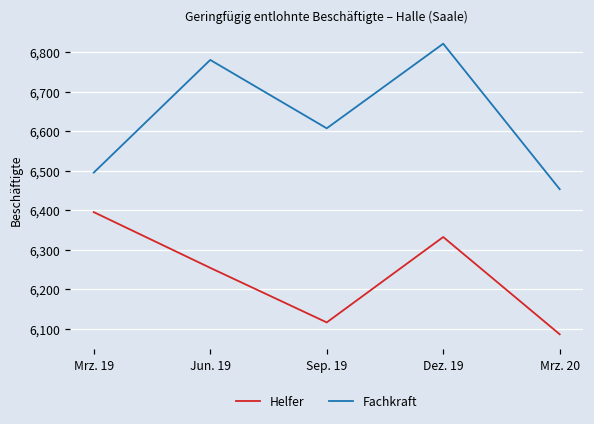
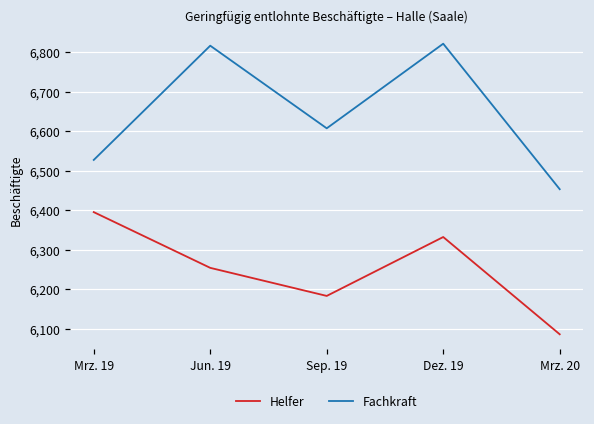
  {
    "Helfer": {
      "Mrz. 19": "6,400",
      "Jun. 19": "6,250",
-     "Sep. 19": "6,120",
+     "Sep. 19": "6,180",
      "Dez. 19": "6,330",
      "Mrz. 20": "6,090"
    },
    "Fachkraft": {
-     "Mrz. 19": "6,500",
-     "Jun. 19": "6,780",
+     "Mrz. 19": "6,530",
+     "Jun. 19": "6,820",
      "Sep. 19": "6,610",
      "Dez. 19": "6,820",
      "Mrz. 20": "6,450"
    }
  }
